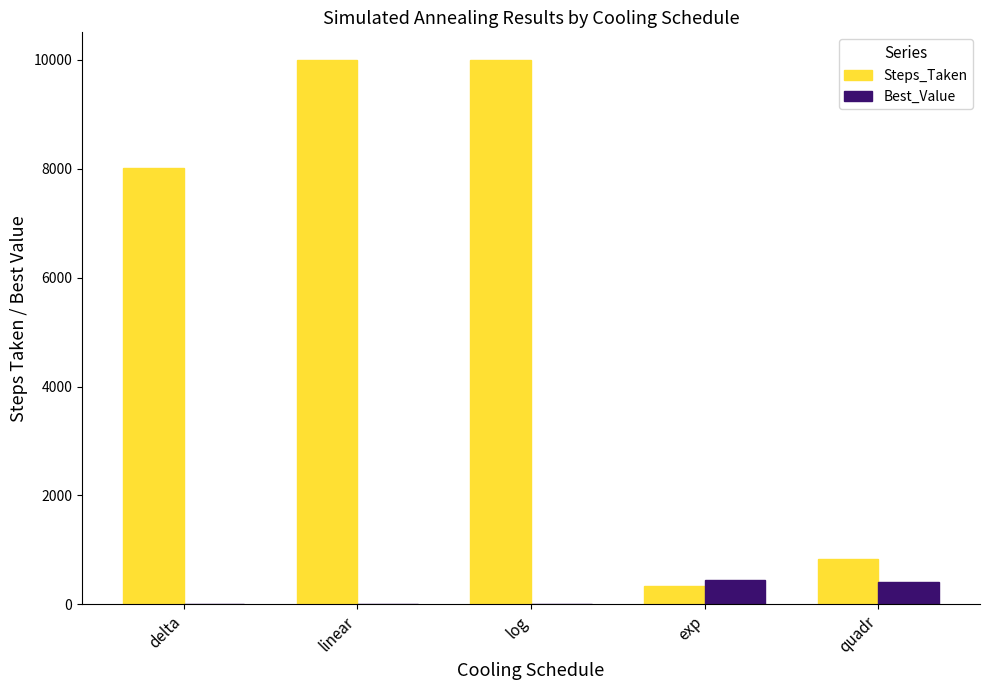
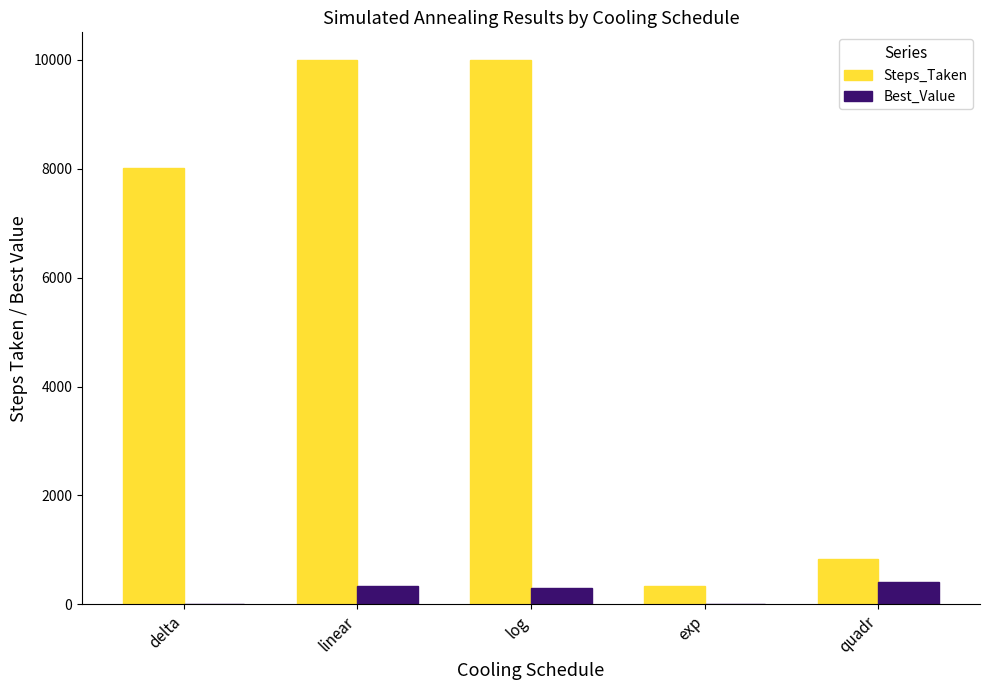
  {
    "Steps_Taken": {
      "delta": 8000,
      "linear": 10000,
      "log": 10000,
      "exp": 300,
      "quadr": 800
    },
    "Best_Value": {
-     "linear": 0,
-     "log": 0,
-     "exp": 400,
+     "linear": 300,
+     "log": 300,
+     "exp": 0,
      "quadr": 400
    }
  }
